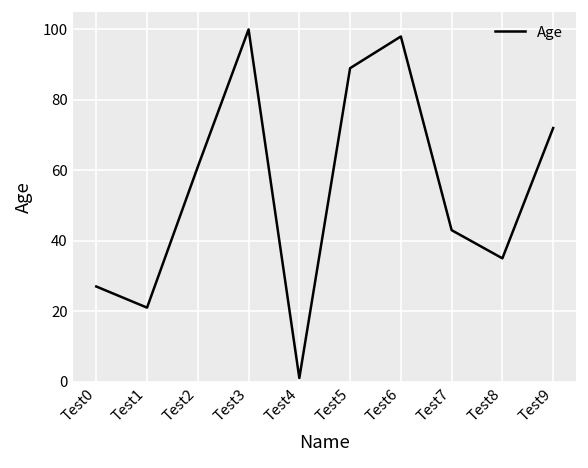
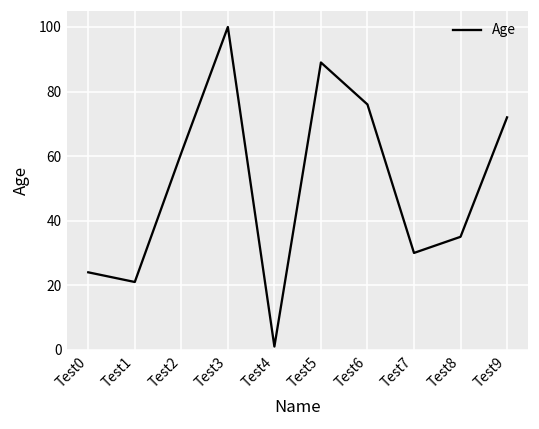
  {
-   "Test0": 27,
+   "Test0": 24,
    "Test1": 21,
    "Test2": 61,
    "Test3": 100,
    "Test4": 1,
    "Test5": 89,
-   "Test6": 98,
-   "Test7": 43,
+   "Test6": 76,
+   "Test7": 30,
    "Test8": 35,
    "Test9": 72
  }
